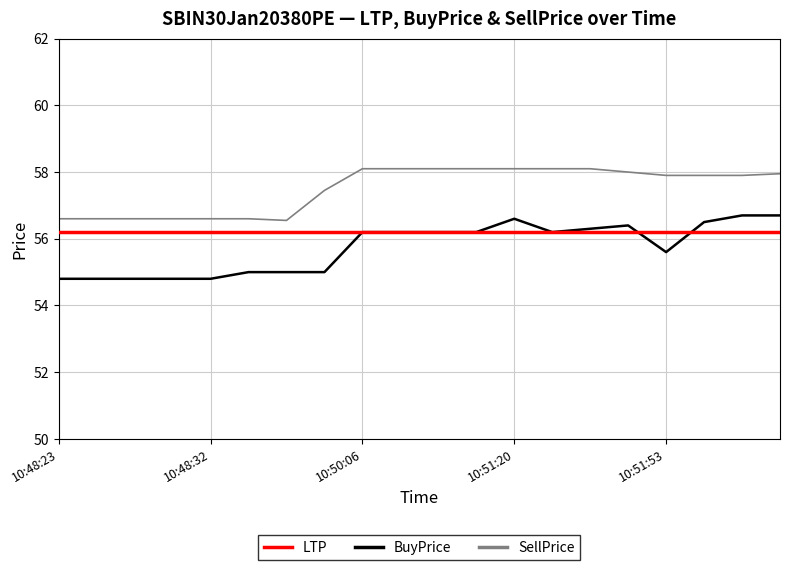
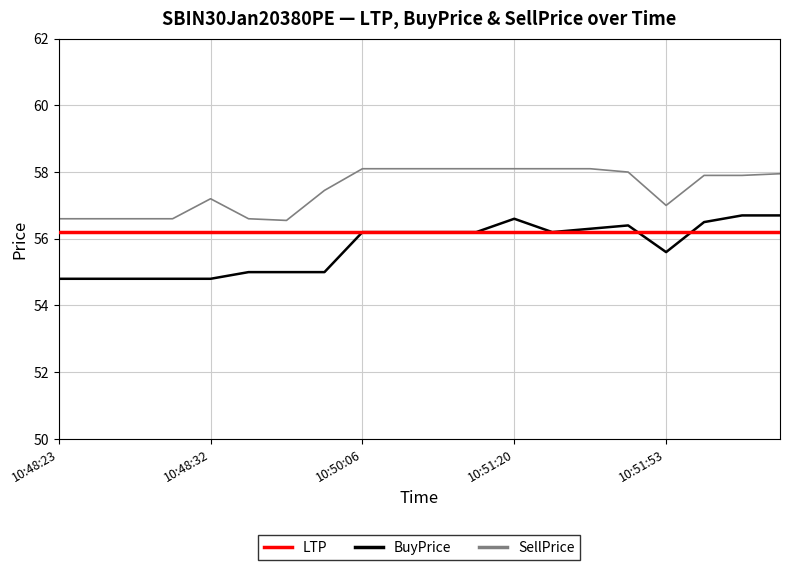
  {
    "LTP": {
      "10:48:32": 56.2,
      "10:51:20": 56.2,
      "10:51:53": 56.2
    },
    "BuyPrice": {
      "10:48:32": 54.8,
      "10:51:20": 56.6,
      "10:51:53": 55.6
    },
    "SellPrice": {
-     "10:48:32": 56.6,
+     "10:48:32": 57.2,
      "10:50:06": 58.1,
      "10:51:20": 58.1,
-     "10:51:53": 57.9
+     "10:51:53": 57.0
    }
  }
